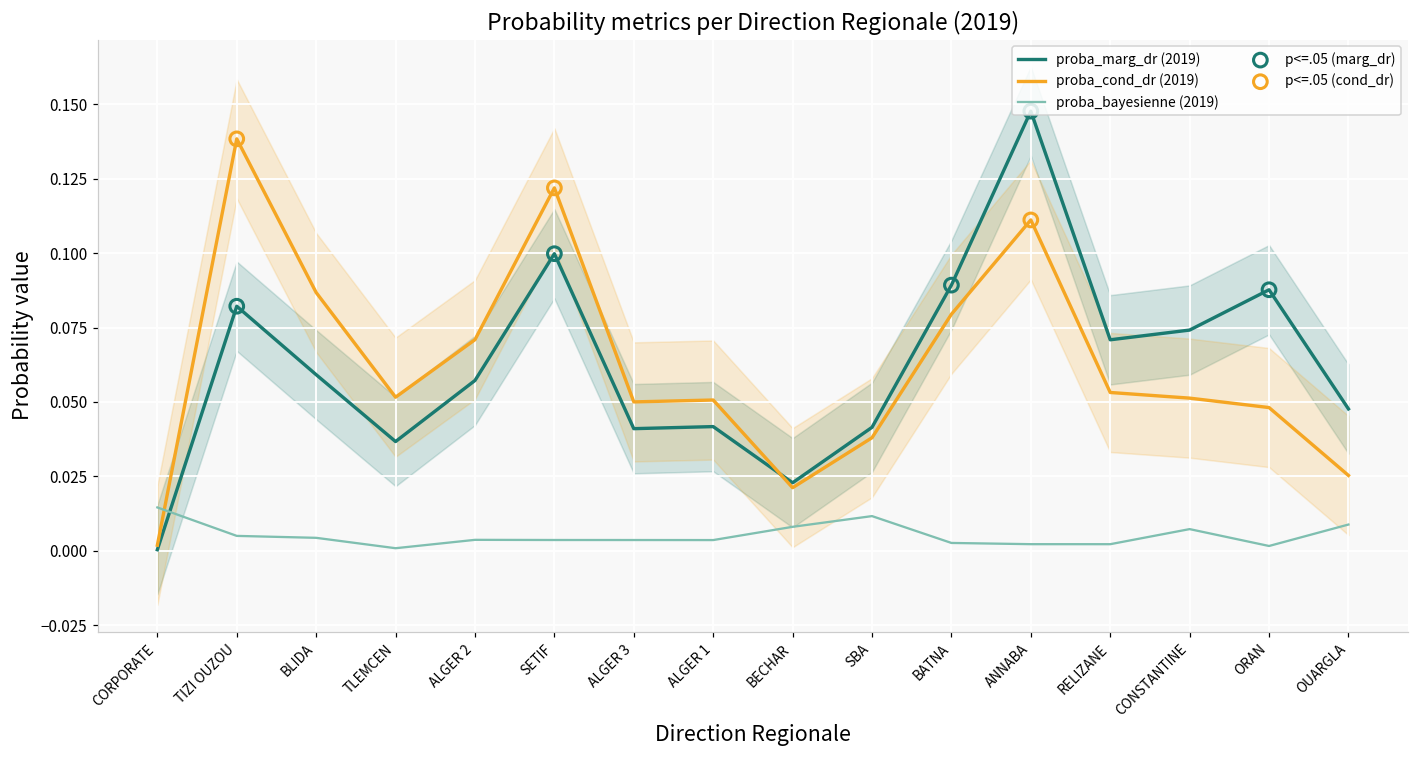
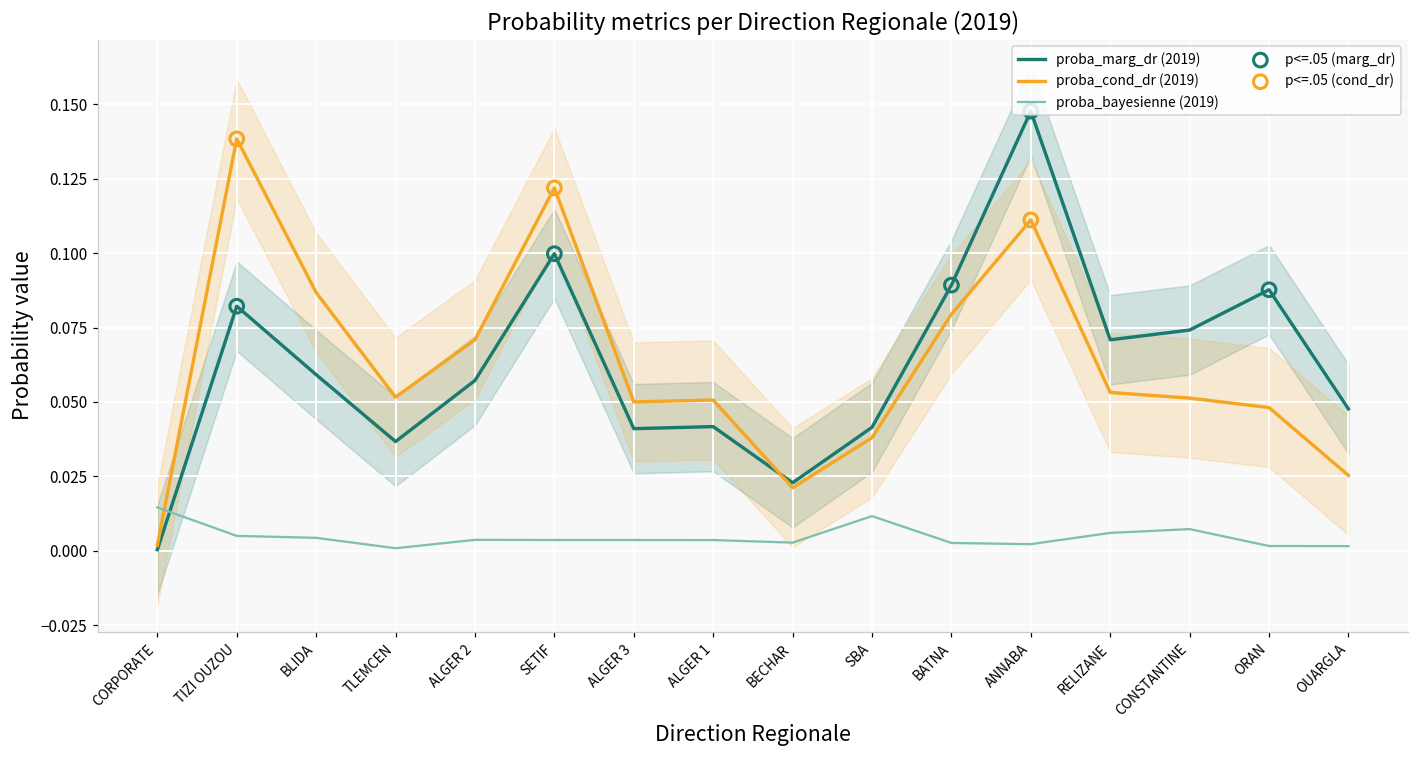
  {
    "proba_bayesienne (2019)": {
      "TIZI OUZOU": 0.005,
      "BLIDA": 0.004,
      "TLEMCEN": 0.001,
      "ALGER 2": 0.004,
      "SETIF": 0.004,
      "ALGER 3": 0.004,
      "ALGER 1": 0.004,
-     "BECHAR": 0.008,
+     "BECHAR": 0.003,
      "SBA": 0.012,
      "BATNA": 0.003,
      "ANNABA": 0.002,
-     "RELIZANE": 0.002,
+     "RELIZANE": 0.006,
      "CONSTANTINE": 0.007,
      "ORAN": 0.002,
-     "OUARGLA": 0.009
+     "OUARGLA": 0.002
    }
  }
